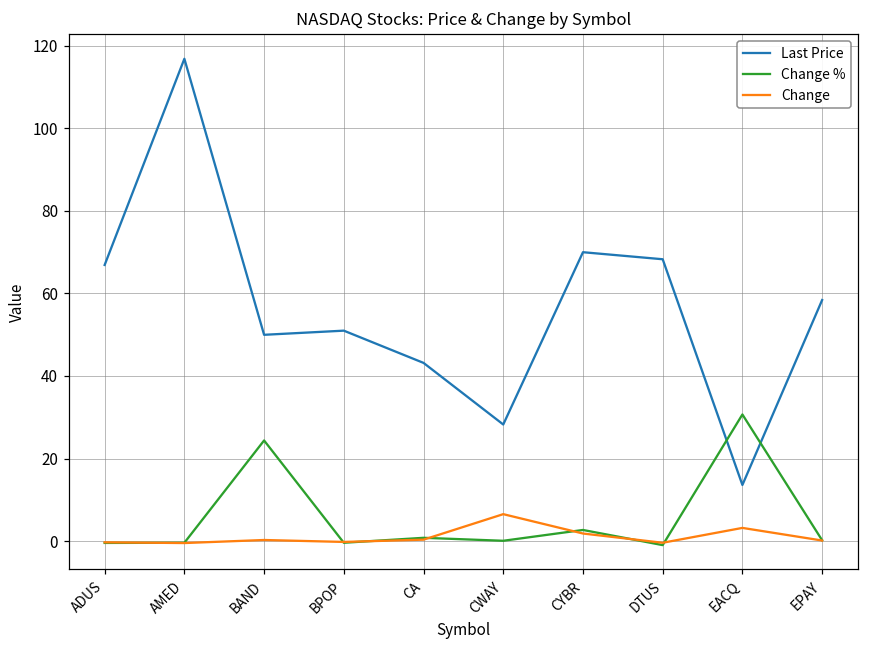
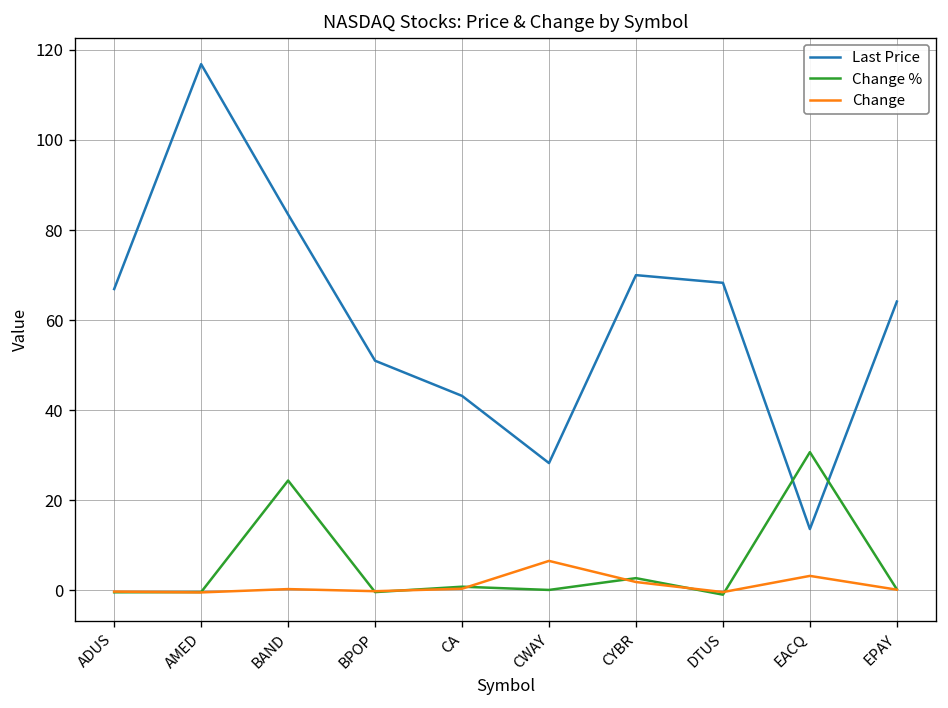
  {
    "Last Price": {
      "ADUS": 67,
      "AMED": 117,
-     "BAND": 50,
+     "BAND": 83,
      "BPOP": 51,
      "CA": 43,
      "CWAY": 28,
      "CYBR": 70,
      "DTUS": 68,
      "EACQ": 14,
-     "EPAY": 58
+     "EPAY": 64
    },
    "Change %": {
      "BAND": 24,
      "CWAY": 0,
      "CYBR": 3,
      "EACQ": 31
    },
    "Change": {
      "BAND": 0,
      "CWAY": 7,
      "CYBR": 2,
      "EACQ": 3
    }
  }
